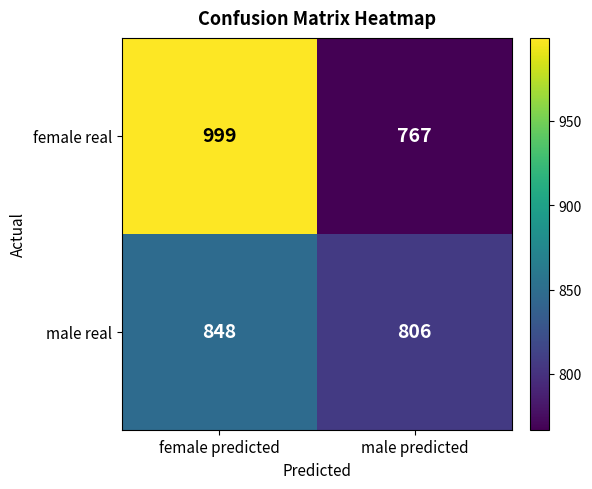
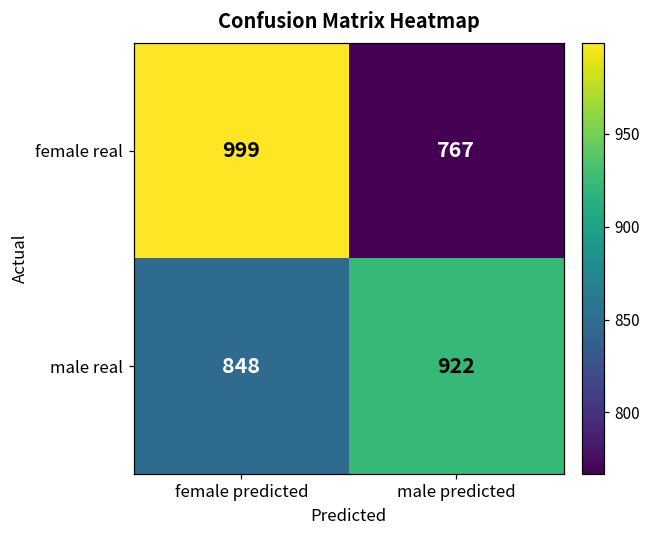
  {
    "female real": {
      "female predicted": 999,
      "male predicted": 767
    },
    "male real": {
      "female predicted": 848,
-     "male predicted": 806
+     "male predicted": 922
    }
  }
